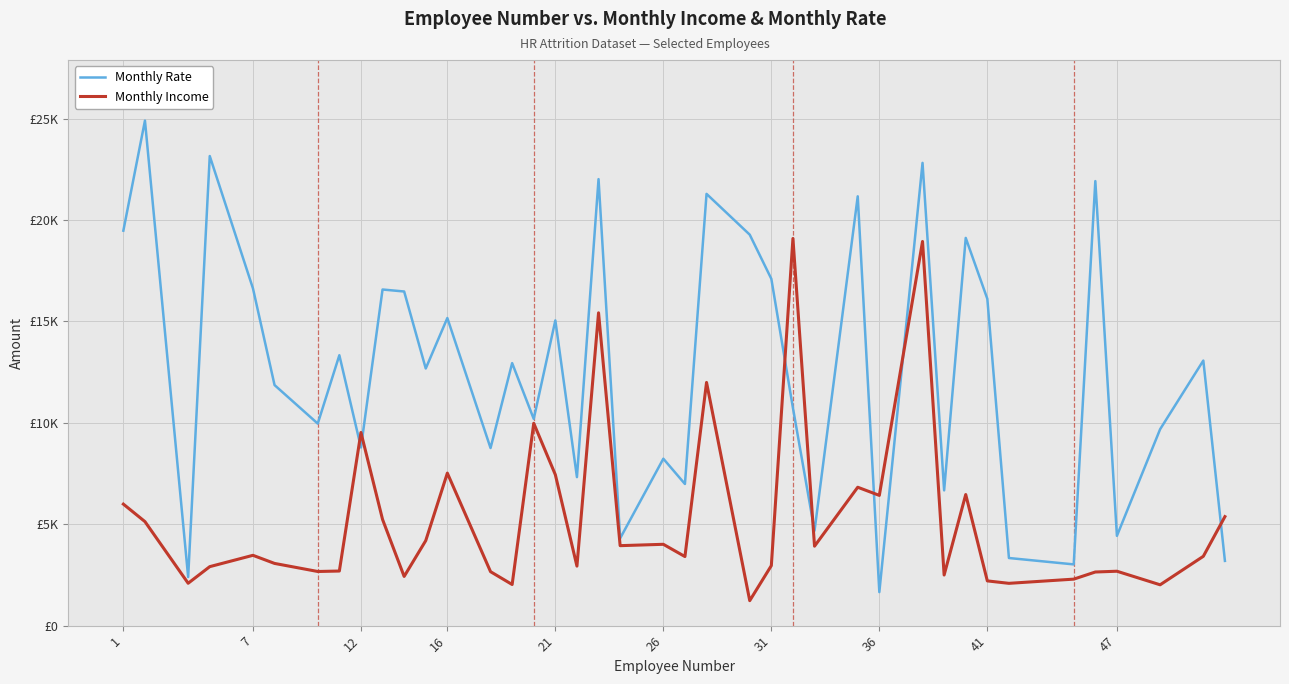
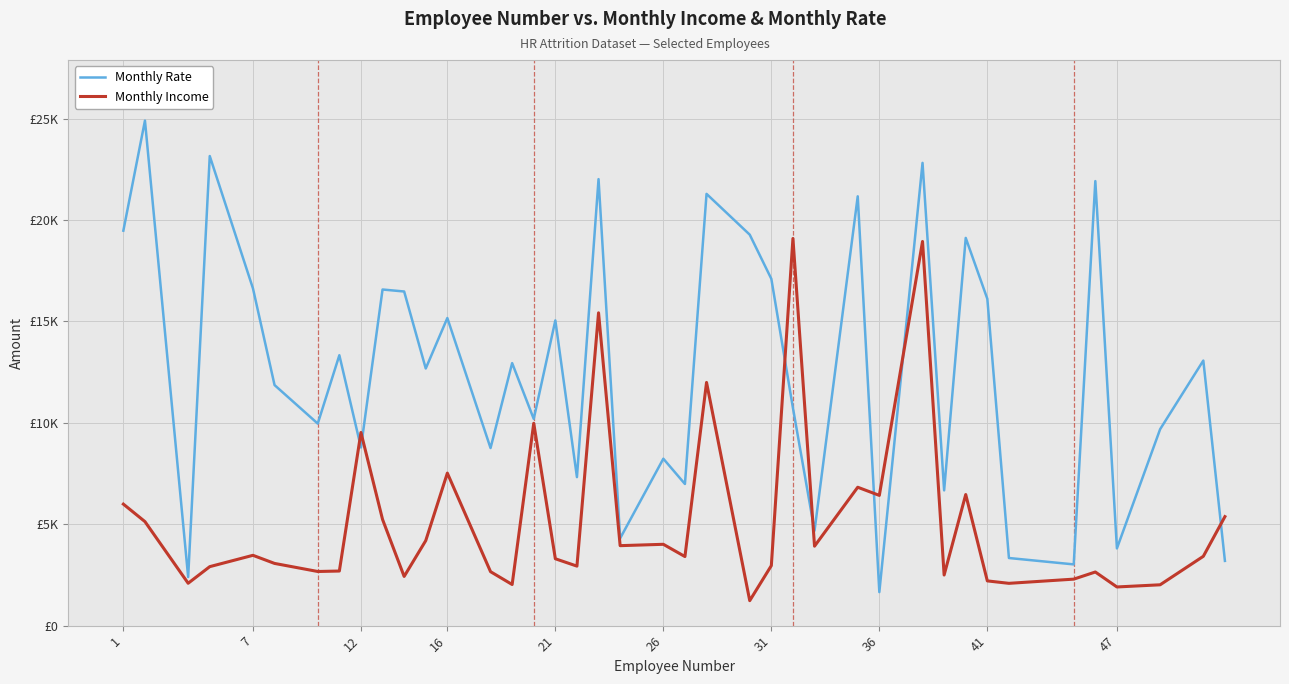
  {
    "Monthly Rate": {
      "1": "£19500",
      "7": "£16600",
      "12": "£8800",
      "16": "£15200",
      "21": "£15100",
      "26": "£8200",
      "31": "£17100",
      "36": "£1700",
      "41": "£16100",
-     "47": "£4400"
+     "47": "£3800"
    },
    "Monthly Income": {
      "1": "£6000",
      "7": "£3500",
      "12": "£9500",
      "16": "£7500",
-     "21": "£7400",
+     "21": "£3300",
      "26": "£4000",
      "31": "£3000",
      "36": "£6400",
      "41": "£2200",
-     "47": "£2700"
+     "47": "£1900"
    }
  }
